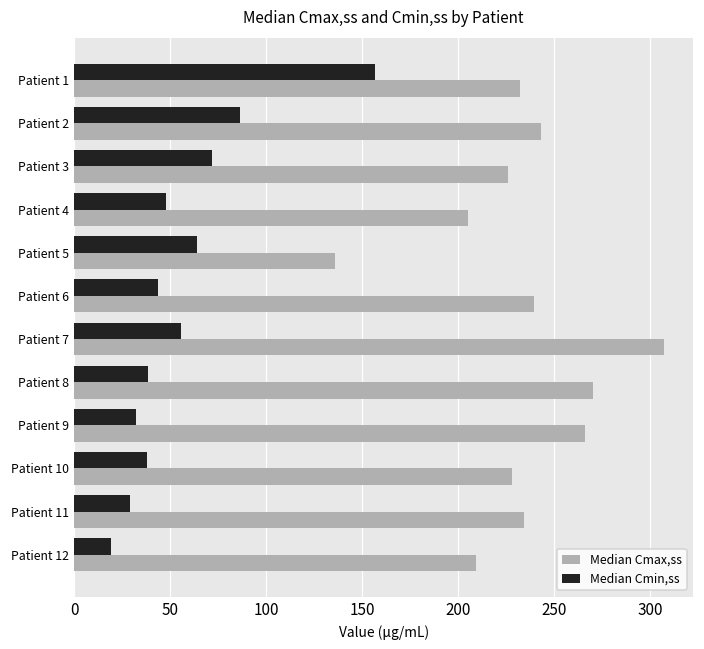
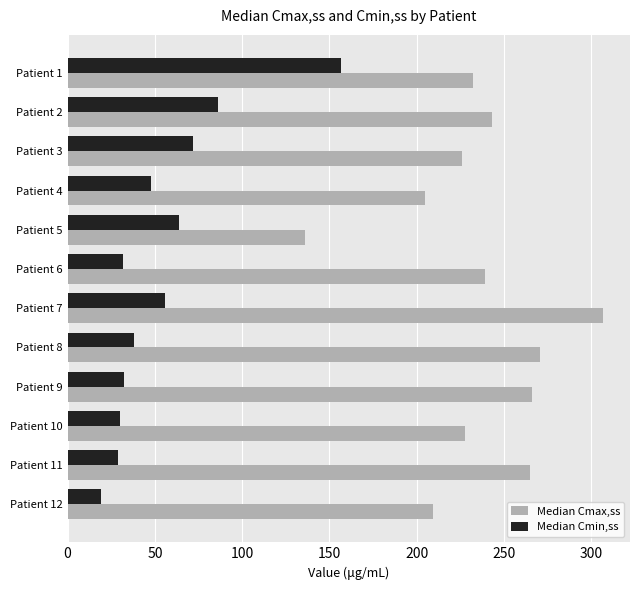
  {
    "Median Cmax,ss": {
      "Patient 1": 232,
      "Patient 2": 243,
      "Patient 3": 226,
      "Patient 4": 205,
      "Patient 5": 136,
      "Patient 6": 239,
      "Patient 7": 307,
      "Patient 8": 270,
      "Patient 9": 266,
      "Patient 10": 228,
-     "Patient 11": 234,
+     "Patient 11": 265,
      "Patient 12": 209
    },
    "Median Cmin,ss": {
      "Patient 1": 156,
      "Patient 2": 86,
      "Patient 3": 72,
      "Patient 4": 48,
      "Patient 5": 64,
-     "Patient 6": 44,
+     "Patient 6": 32,
      "Patient 7": 56,
      "Patient 8": 38,
      "Patient 9": 32,
-     "Patient 10": 38,
+     "Patient 10": 30,
      "Patient 11": 29,
      "Patient 12": 19
    }
  }
